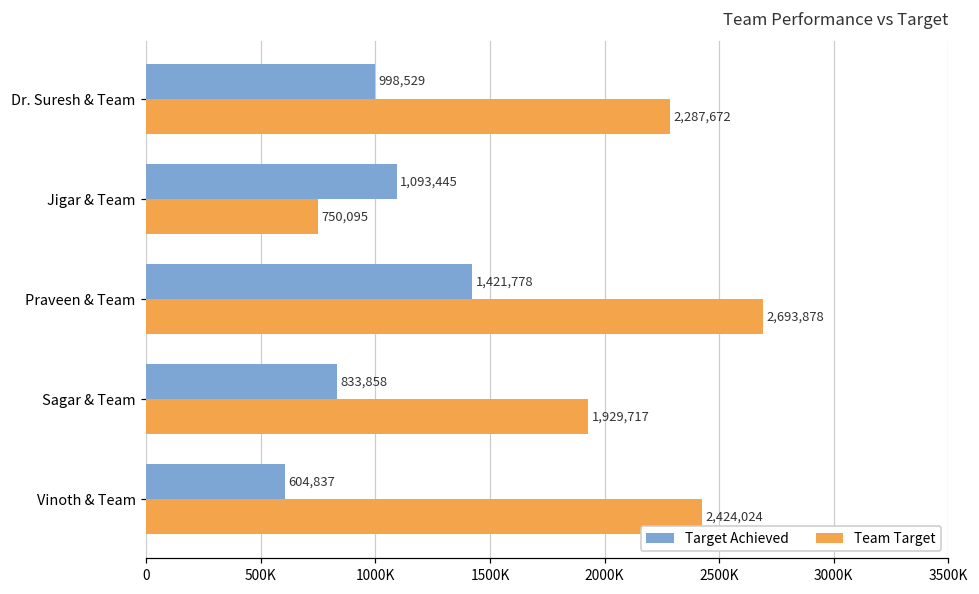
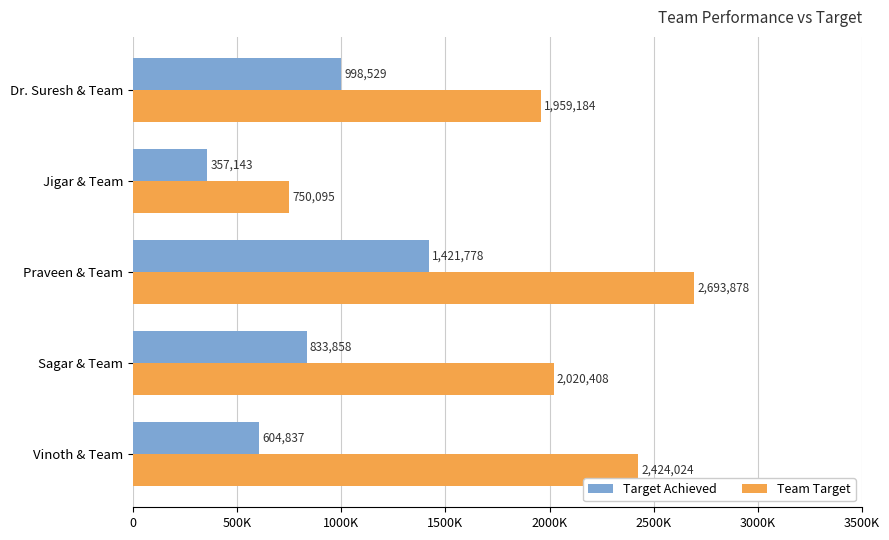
  {
    "Target Achieved": {
      "Dr. Suresh & Team": "998,529",
-     "Jigar & Team": "1,093,445",
+     "Jigar & Team": "357,143",
      "Praveen & Team": "1,421,778",
      "Sagar & Team": "833,858",
      "Vinoth & Team": "604,837"
    },
    "Team Target": {
-     "Dr. Suresh & Team": "2,287,672",
+     "Dr. Suresh & Team": "1,959,184",
      "Jigar & Team": "750,095",
      "Praveen & Team": "2,693,878",
-     "Sagar & Team": "1,929,717",
+     "Sagar & Team": "2,020,408",
      "Vinoth & Team": "2,424,024"
    }
  }
